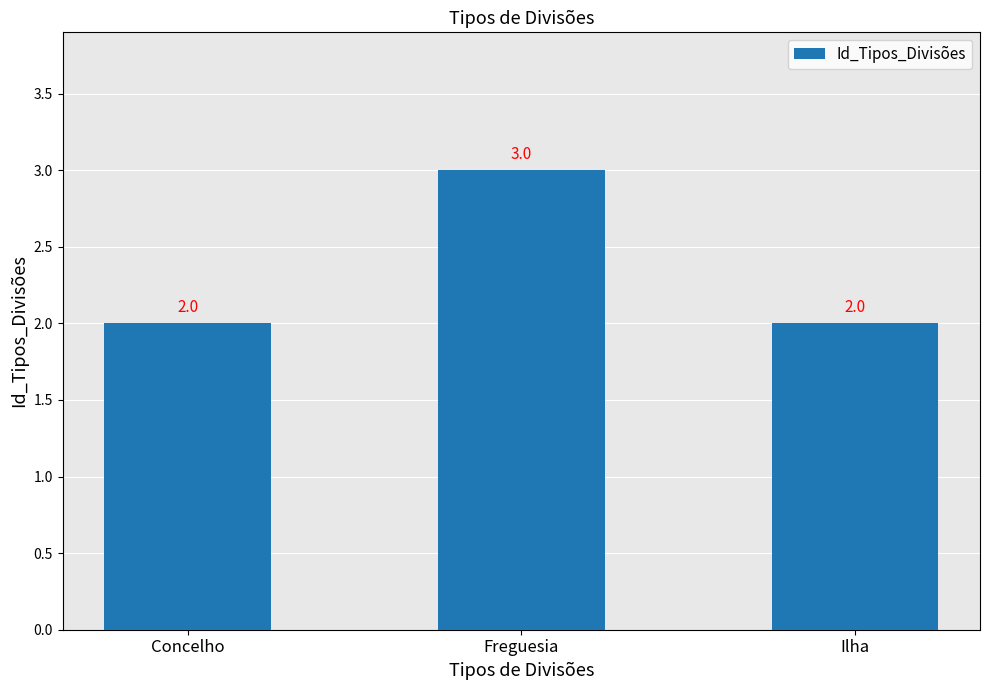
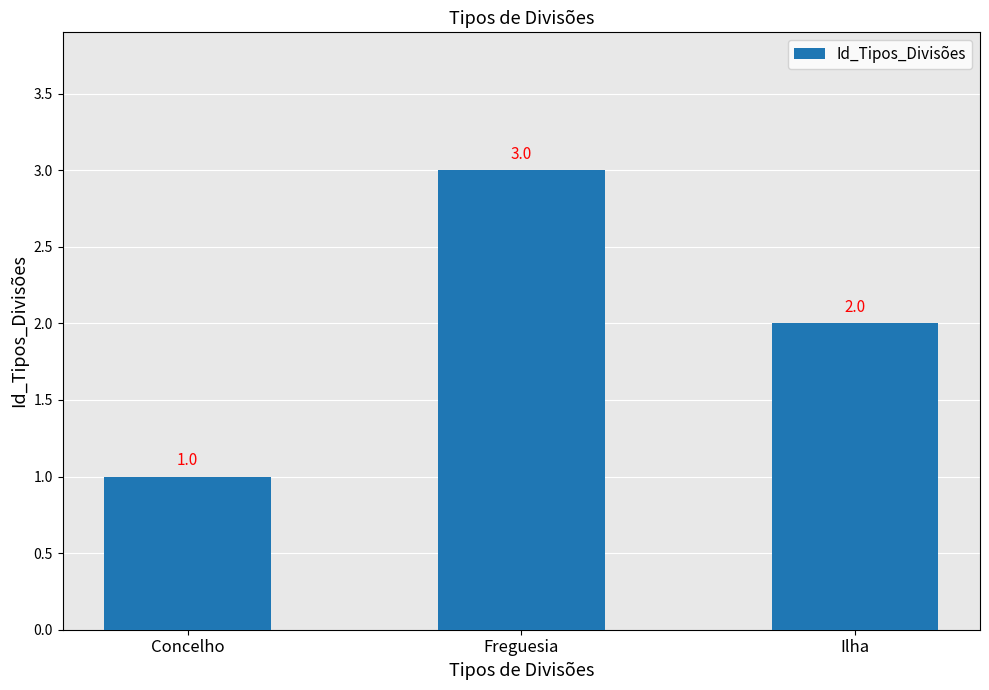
  {
-   "Concelho": 2.0,
+   "Concelho": 1.0,
    "Freguesia": 3.0,
    "Ilha": 2.0
  }
